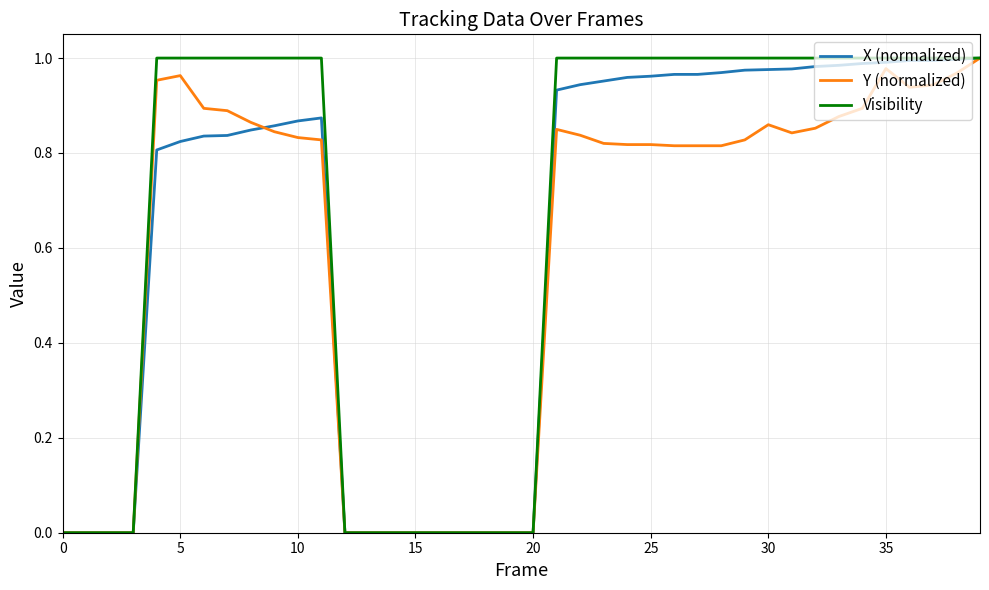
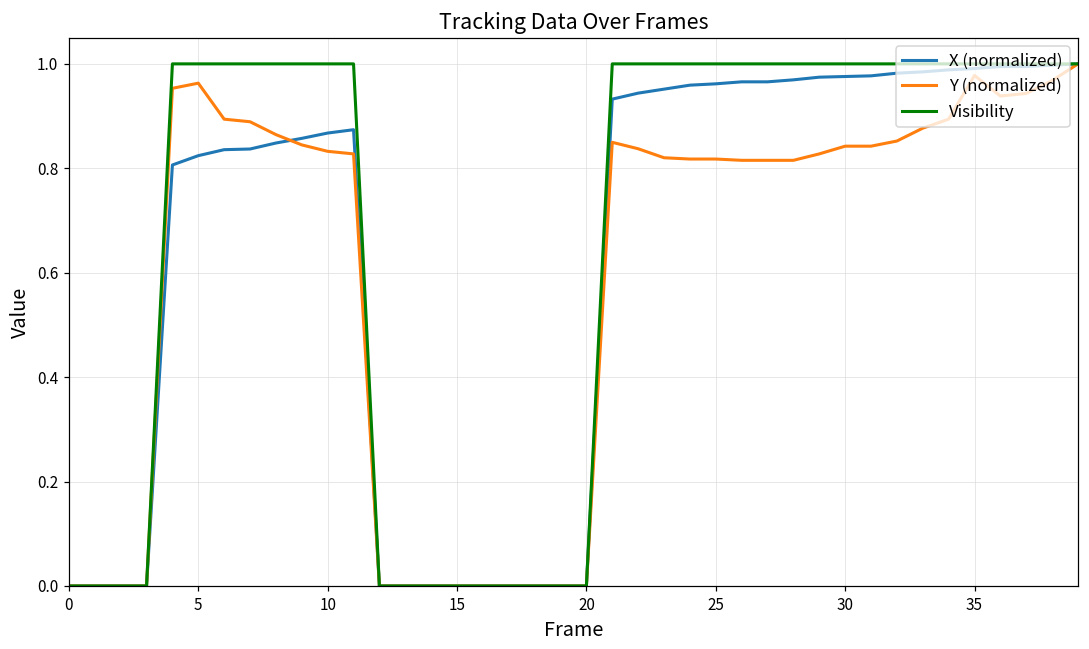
  {
    "X (normalized)": {
      "5": 0.82,
      "10": 0.87,
      "25": 0.96,
      "30": 0.98
    },
    "Y (normalized)": {
      "5": 0.96,
      "10": 0.83,
      "25": 0.82,
-     "30": 0.86
+     "30": 0.84
    },
    "Visibility": {
      "5": 1.00,
      "10": 1.00,
      "25": 1.00,
      "30": 1.00
    }
  }
